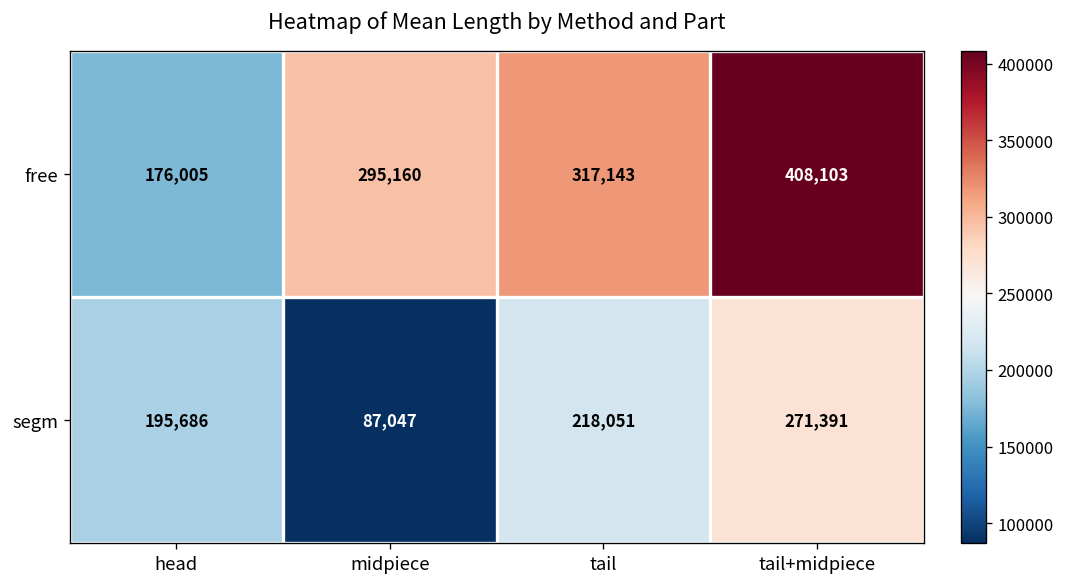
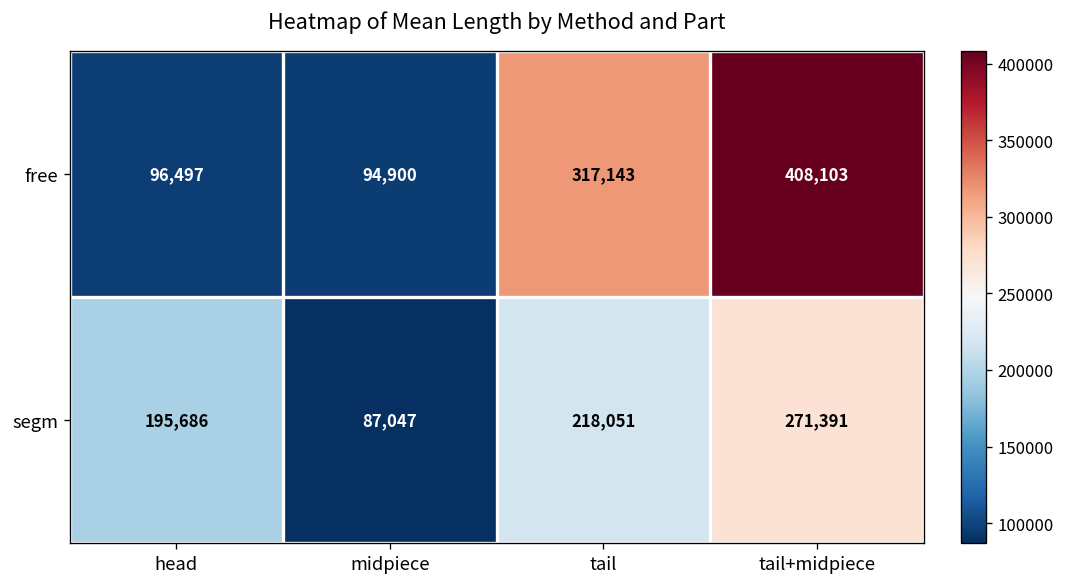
  {
    "free": {
-     "head": "176,005",
-     "midpiece": "295,160",
+     "head": "96,497",
+     "midpiece": "94,900",
      "tail": "317,143",
      "tail+midpiece": "408,103"
    },
    "segm": {
      "head": "195,686",
      "midpiece": "87,047",
      "tail": "218,051",
      "tail+midpiece": "271,391"
    }
  }
